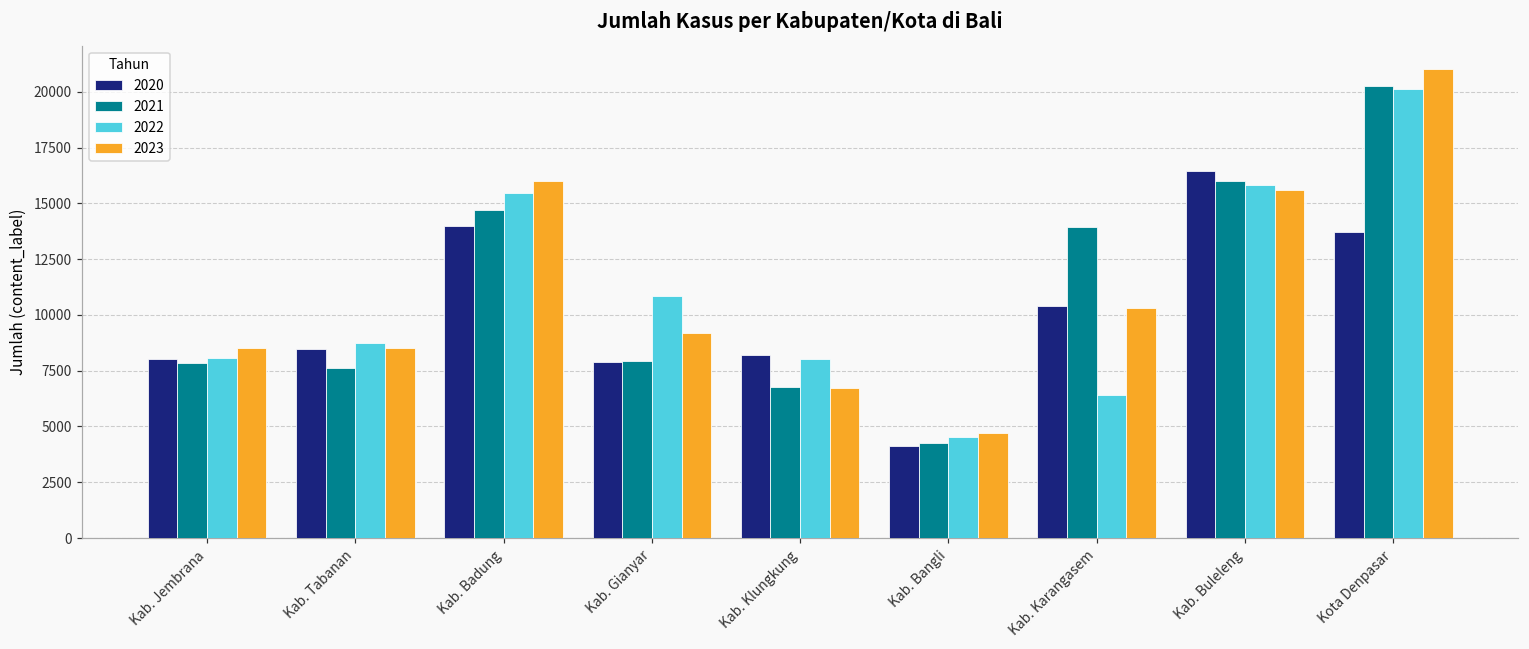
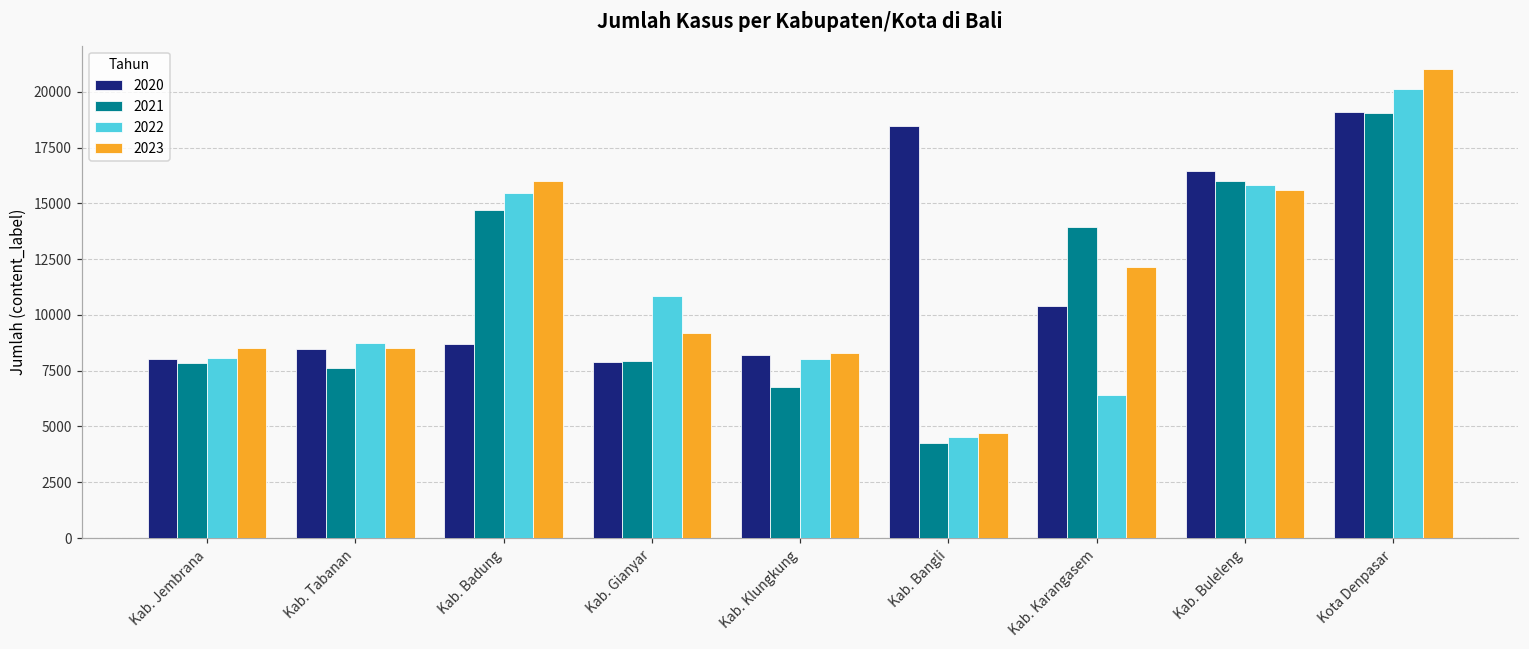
  {
    "2020": {
      "Kab. Jembrana": 8000,
      "Kab. Tabanan": 8500,
-     "Kab. Badung": 14000,
+     "Kab. Badung": 8700,
      "Kab. Gianyar": 7900,
      "Kab. Klungkung": 8200,
-     "Kab. Bangli": 4100,
+     "Kab. Bangli": 18500,
      "Kab. Karangasem": 10400,
      "Kab. Buleleng": 16400,
-     "Kota Denpasar": 13700
+     "Kota Denpasar": 19100
    },
    "2021": {
      "Kab. Jembrana": 7800,
      "Kab. Tabanan": 7600,
      "Kab. Badung": 14700,
      "Kab. Gianyar": 7900,
      "Kab. Klungkung": 6800,
      "Kab. Bangli": 4200,
      "Kab. Karangasem": 13900,
      "Kab. Buleleng": 16000,
-     "Kota Denpasar": 20300
+     "Kota Denpasar": 19000
    },
    "2022": {
      "Kab. Jembrana": 8100,
      "Kab. Tabanan": 8800,
      "Kab. Badung": 15500,
      "Kab. Gianyar": 10900,
      "Kab. Klungkung": 8000,
      "Kab. Bangli": 4500,
      "Kab. Karangasem": 6400,
      "Kab. Buleleng": 15800,
      "Kota Denpasar": 20100
    },
    "2023": {
      "Kab. Jembrana": 8500,
      "Kab. Tabanan": 8500,
      "Kab. Badung": 16000,
      "Kab. Gianyar": 9200,
-     "Kab. Klungkung": 6700,
+     "Kab. Klungkung": 8300,
      "Kab. Bangli": 4700,
-     "Kab. Karangasem": 10300,
+     "Kab. Karangasem": 12200,
      "Kab. Buleleng": 15600,
      "Kota Denpasar": 21000
    }
  }
